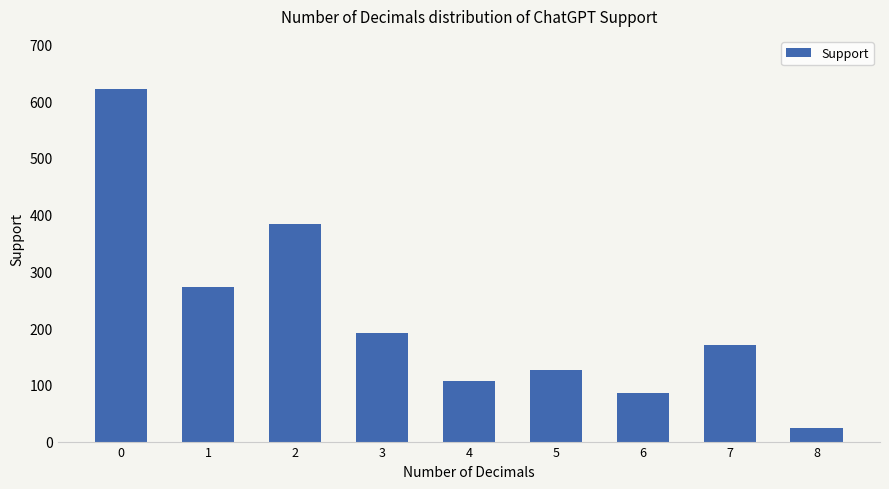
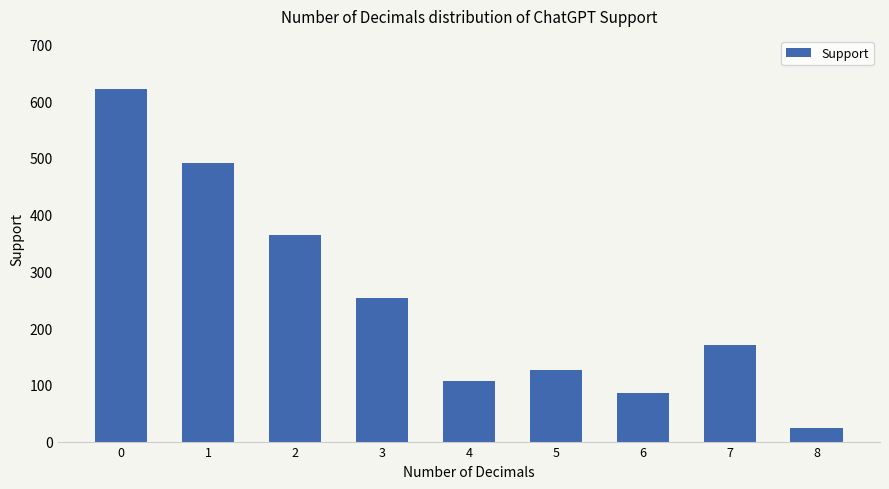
  {
    "0": 620,
-   "1": 270,
-   "2": 380,
-   "3": 190,
+   "1": 490,
+   "2": 370,
+   "3": 250,
    "4": 110,
    "5": 130,
    "6": 90,
    "7": 170,
    "8": 20
  }
